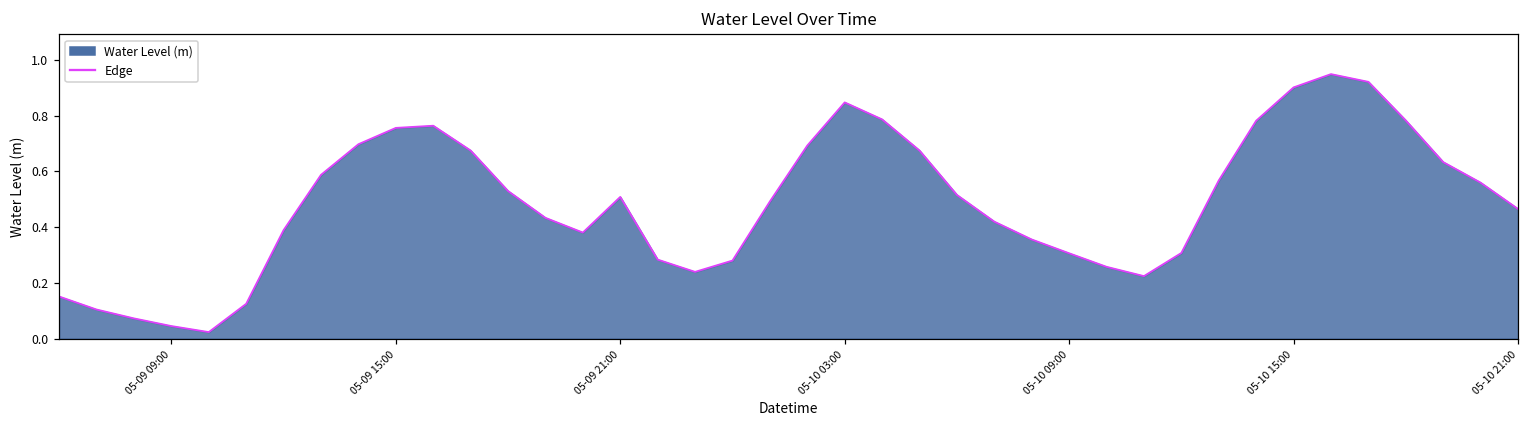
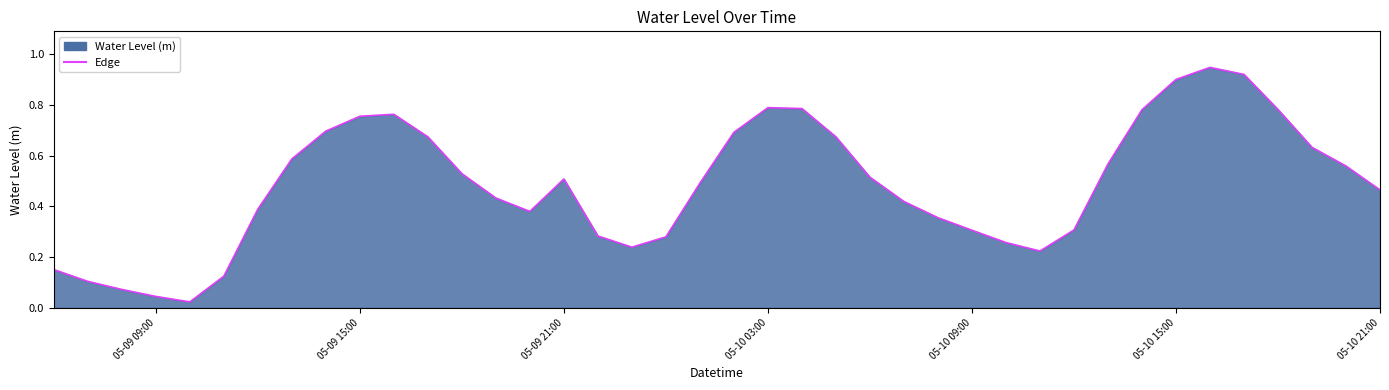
  {
    "05-09 09:00": 0.04,
    "05-09 15:00": 0.76,
    "05-09 21:00": 0.51,
-   "05-10 03:00": 0.85,
+   "05-10 03:00": 0.79,
    "05-10 09:00": 0.31,
    "05-10 15:00": 0.90,
    "05-10 21:00": 0.46
  }
